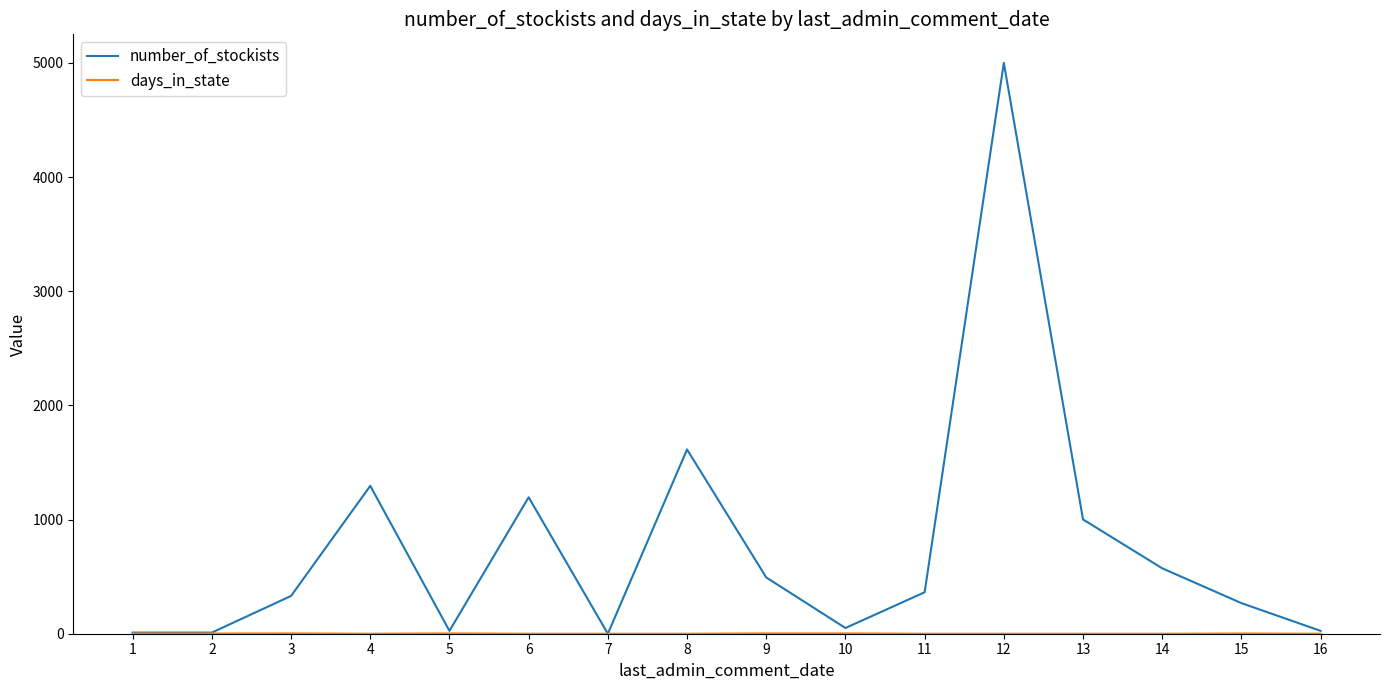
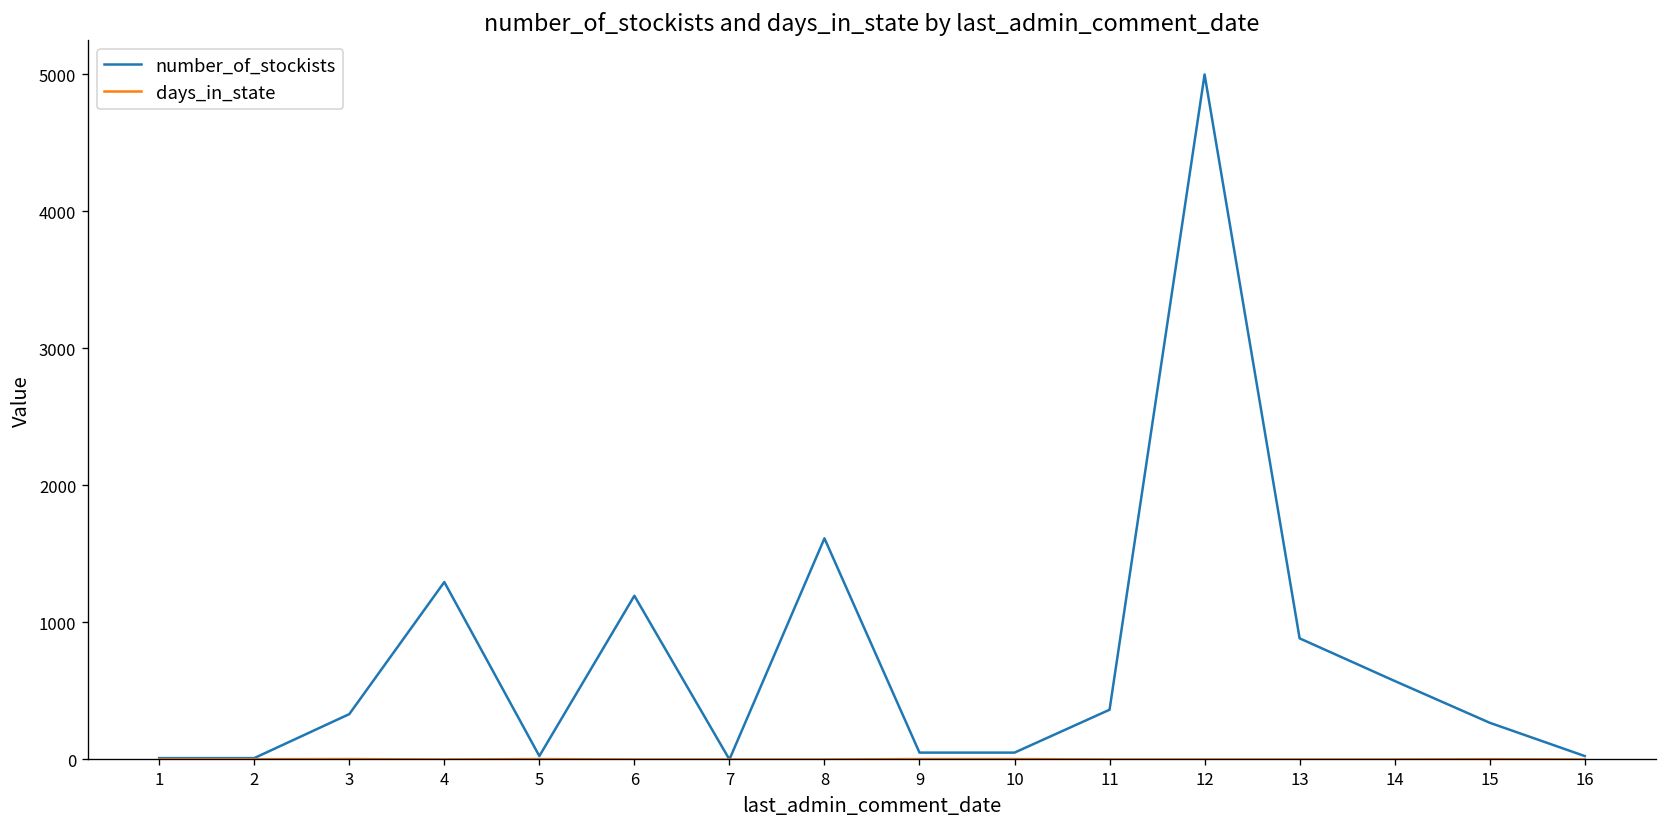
  {
    "number_of_stockists": {
      "3": 330,
      "4": 1300,
      "6": 1200,
      "8": 1610,
-     "9": 490,
+     "9": 50,
      "10": 50,
      "11": 360,
      "12": 5000,
-     "13": 1000,
+     "13": 880,
      "14": 570,
      "15": 270,
      "16": 30
    },
    "days_in_state": {
      "3": 0,
      "4": 0,
      "6": 0,
      "8": 0,
      "9": 0,
      "10": 0,
      "11": 0,
      "12": 0,
      "13": 0,
      "14": 0,
      "15": 0,
      "16": 0
    }
  }
